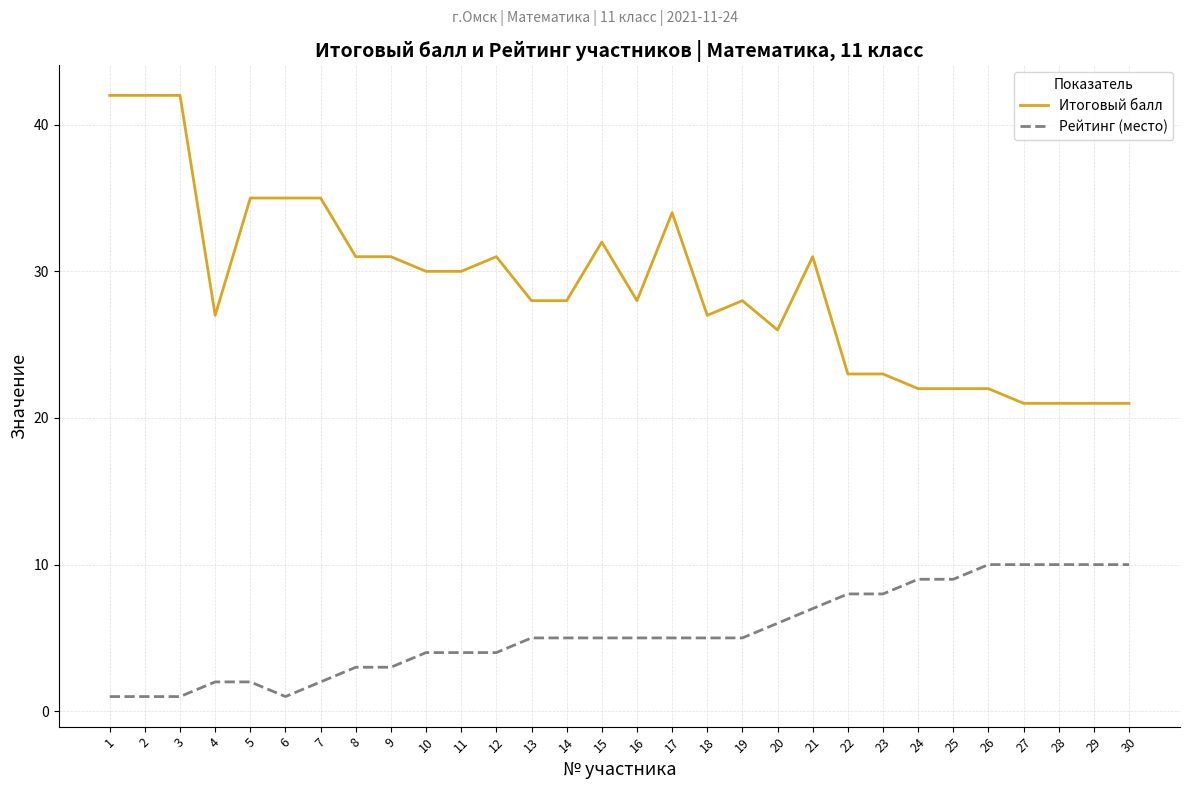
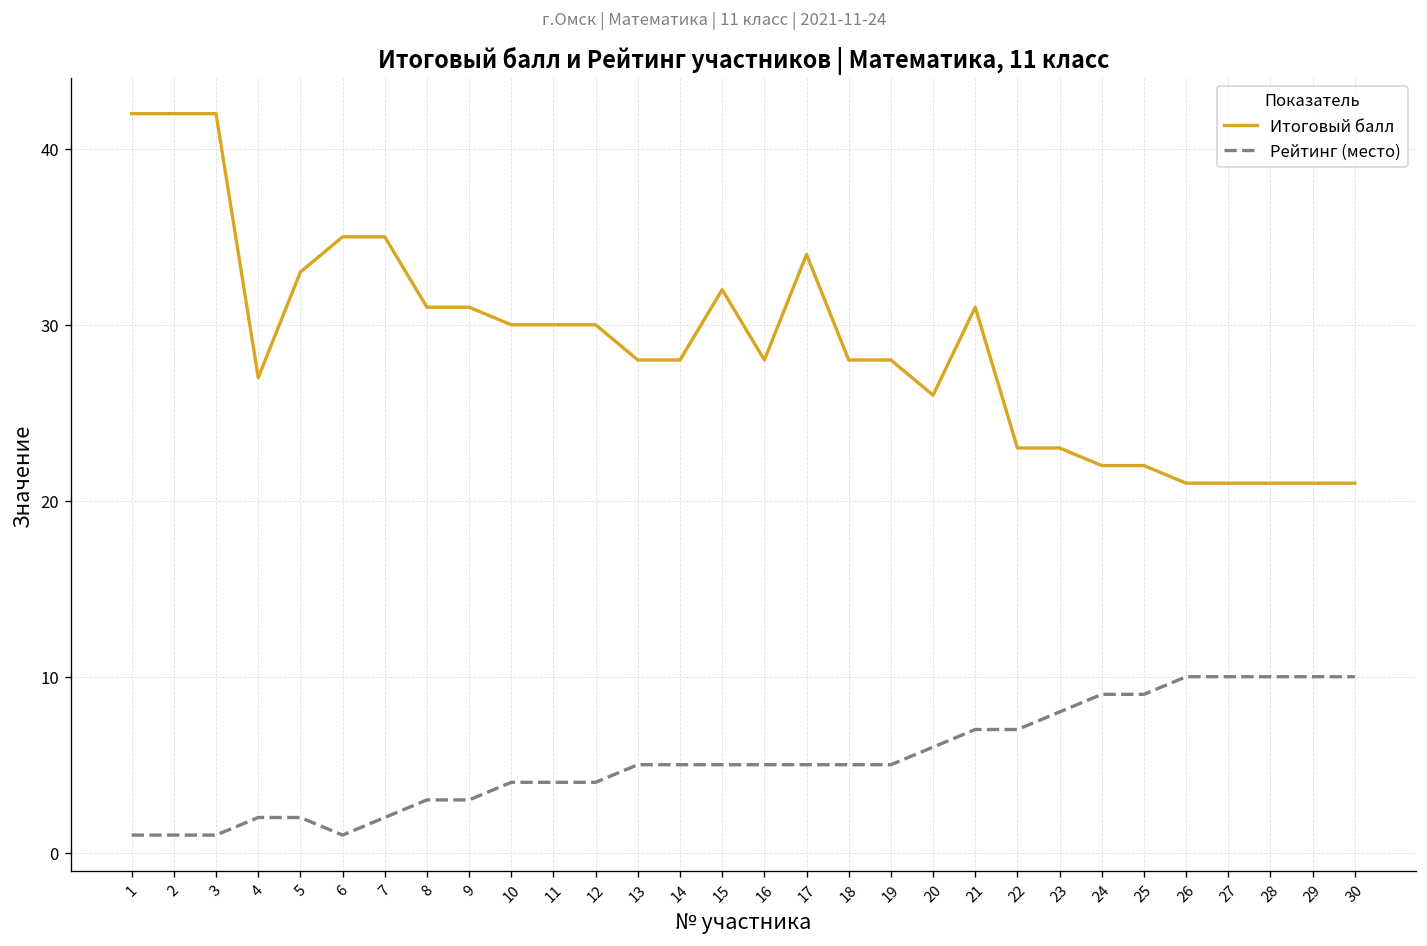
  {
    "Итоговый балл": {
      "1": 42,
      "2": 42,
      "3": 42,
      "4": 27,
-     "5": 35,
+     "5": 33,
      "6": 35,
      "7": 35,
      "8": 31,
      "9": 31,
      "10": 30,
      "11": 30,
-     "12": 31,
+     "12": 30,
      "13": 28,
      "14": 28,
      "15": 32,
      "16": 28,
      "17": 34,
-     "18": 27,
+     "18": 28,
      "19": 28,
      "20": 26,
      "21": 31,
      "22": 23,
      "23": 23,
      "24": 22,
      "25": 22,
-     "26": 22,
+     "26": 21,
      "27": 21,
      "28": 21,
      "29": 21,
      "30": 21
    },
    "Рейтинг (место)": {
      "1": 1,
      "2": 1,
      "3": 1,
      "4": 2,
      "5": 2,
      "6": 1,
      "7": 2,
      "8": 3,
      "9": 3,
      "10": 4,
      "11": 4,
      "12": 4,
      "13": 5,
      "14": 5,
      "15": 5,
      "16": 5,
      "17": 5,
      "18": 5,
      "19": 5,
      "20": 6,
      "21": 7,
-     "22": 8,
+     "22": 7,
      "23": 8,
      "24": 9,
      "25": 9,
      "26": 10,
      "27": 10,
      "28": 10,
      "29": 10,
      "30": 10
    }
  }
